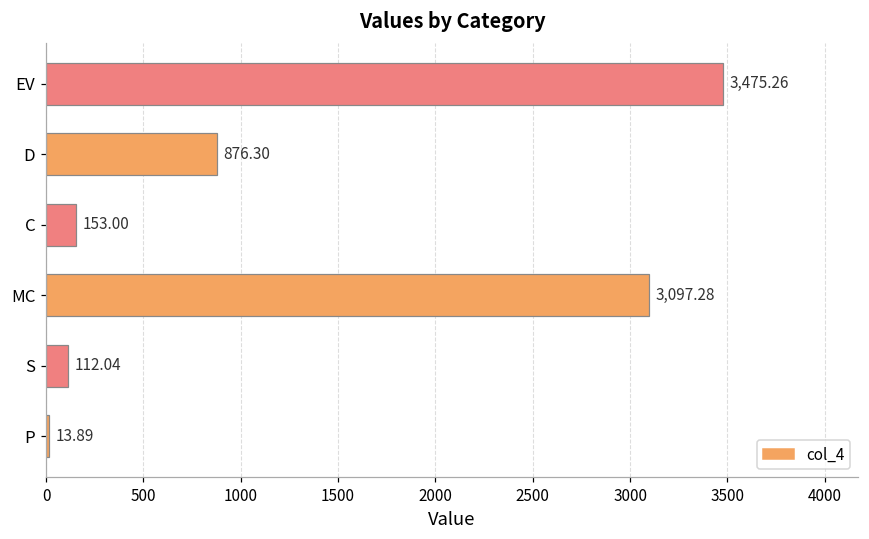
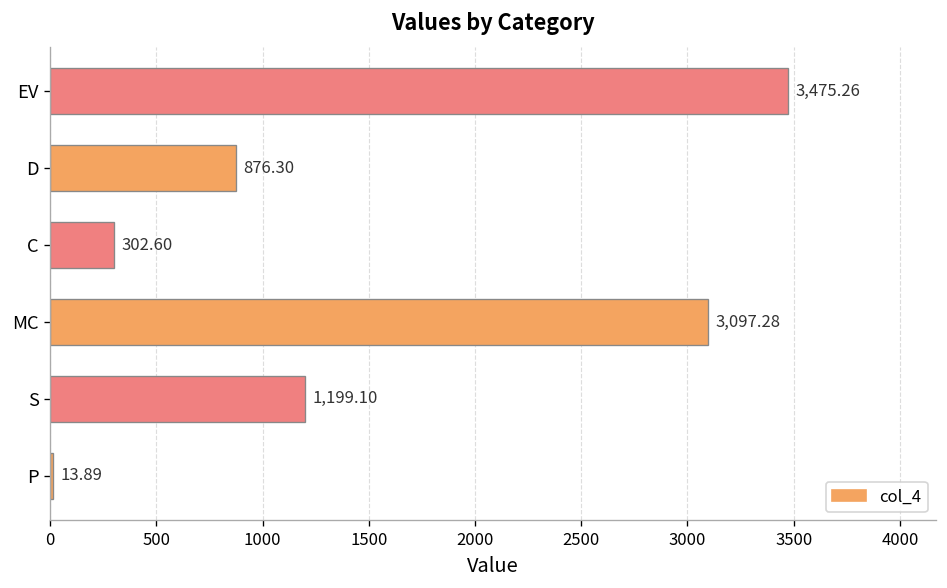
  {
    "EV": "3,475.26",
    "D": "876.30",
-   "C": "153.00",
+   "C": "302.60",
    "MC": "3,097.28",
-   "S": "112.04",
+   "S": "1,199.10",
    "P": "13.89"
  }
